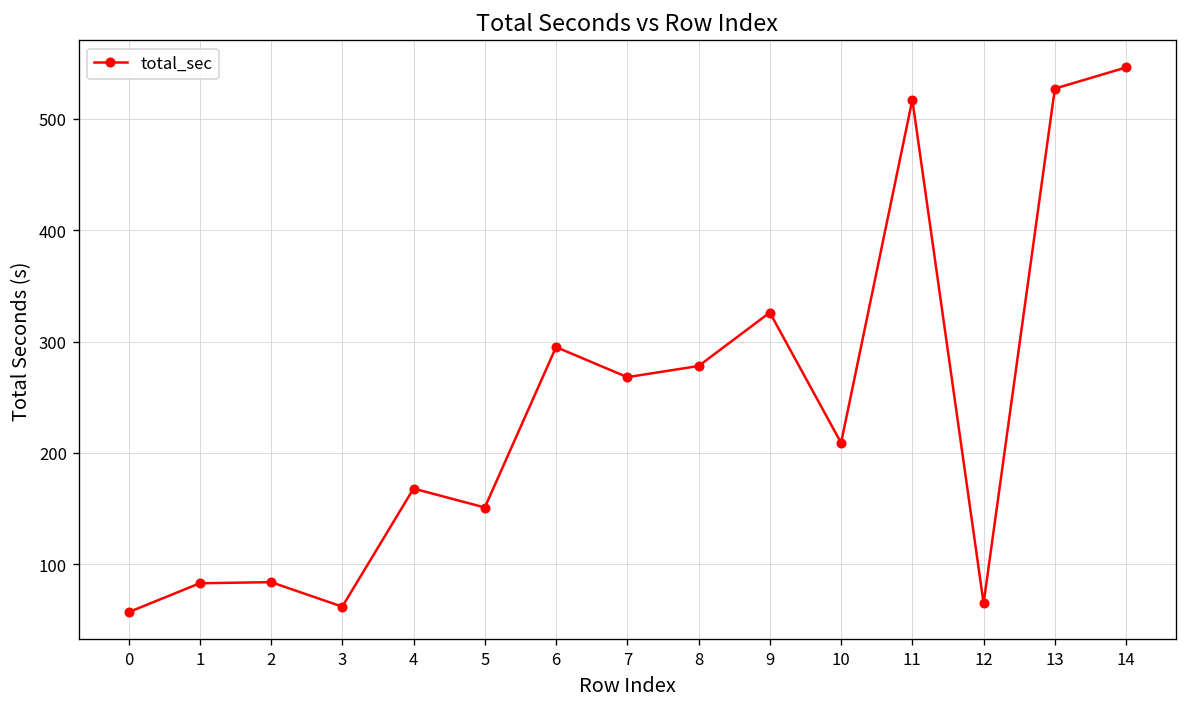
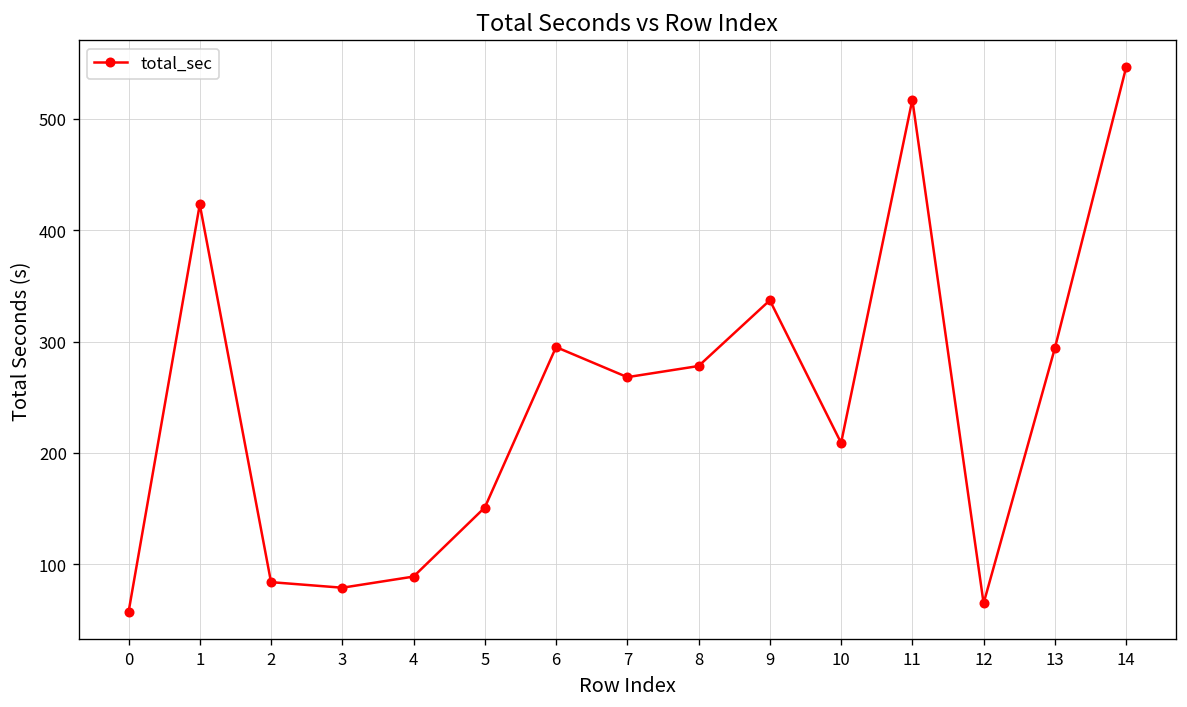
  {
    "0": 60,
-   "1": 80,
+   "1": 420,
    "2": 80,
-   "3": 60,
-   "4": 170,
+   "3": 80,
+   "4": 90,
    "5": 150,
    "6": 300,
    "7": 270,
    "8": 280,
-   "9": 330,
+   "9": 340,
    "10": 210,
    "11": 520,
    "12": 70,
-   "13": 530,
+   "13": 290,
    "14": 550
  }
